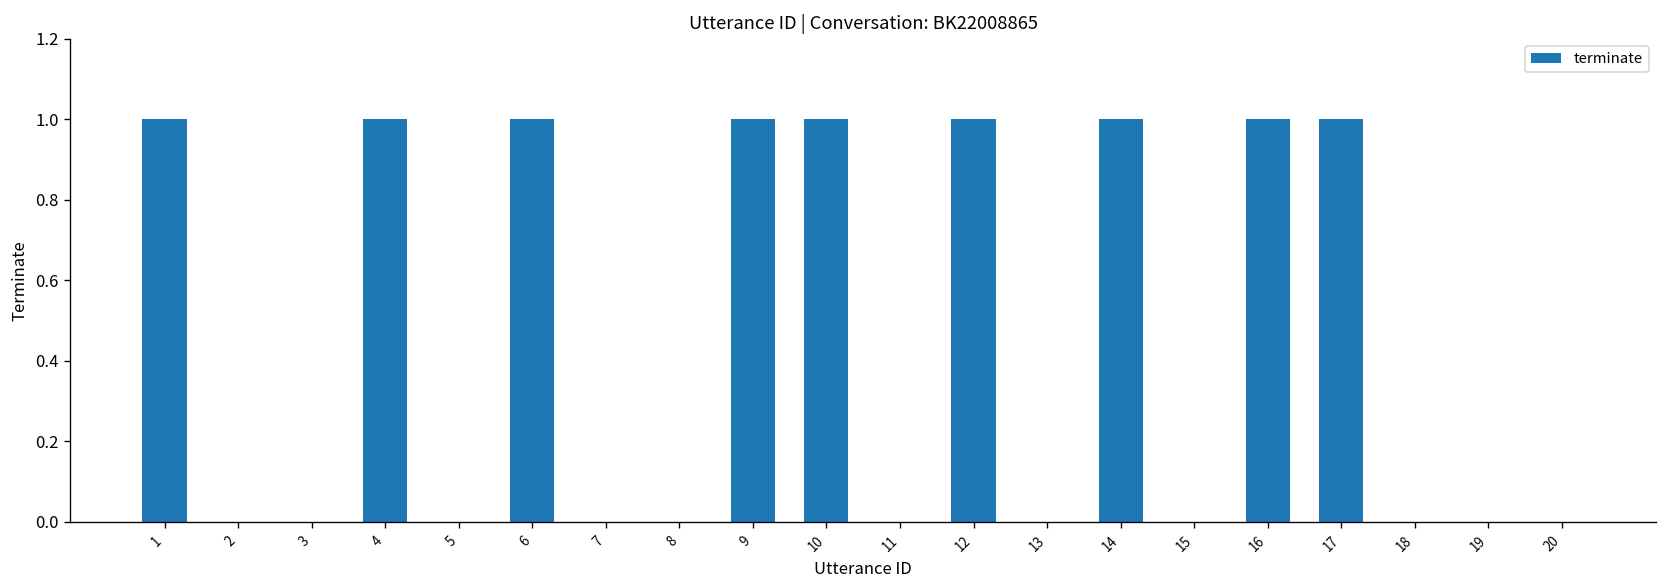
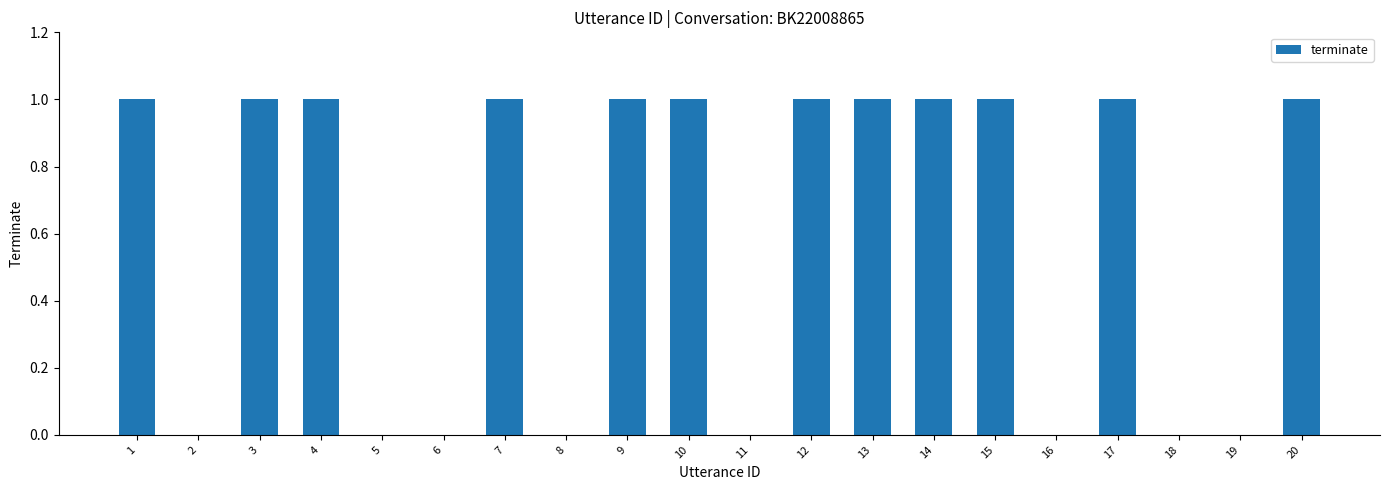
  {
    "1": 1,
    "2": 0,
-   "3": 0,
+   "3": 1,
    "4": 1,
    "5": 0,
-   "6": 1,
-   "7": 0,
+   "6": 0,
+   "7": 1,
    "8": 0,
    "9": 1,
    "10": 1,
    "11": 0,
    "12": 1,
-   "13": 0,
+   "13": 1,
    "14": 1,
-   "15": 0,
-   "16": 1,
+   "15": 1,
+   "16": 0,
    "17": 1,
    "18": 0,
    "19": 0,
-   "20": 0
+   "20": 1
  }
